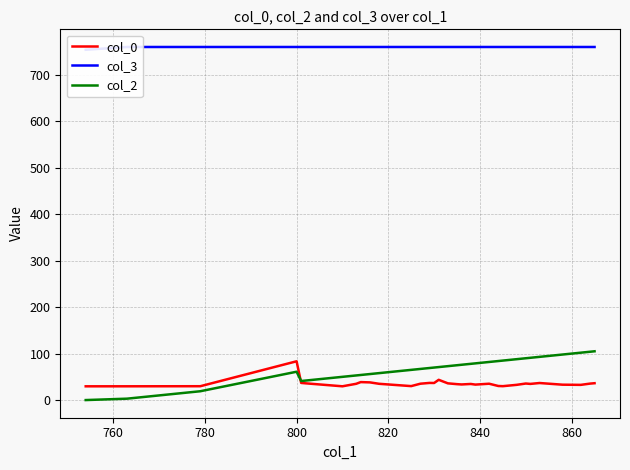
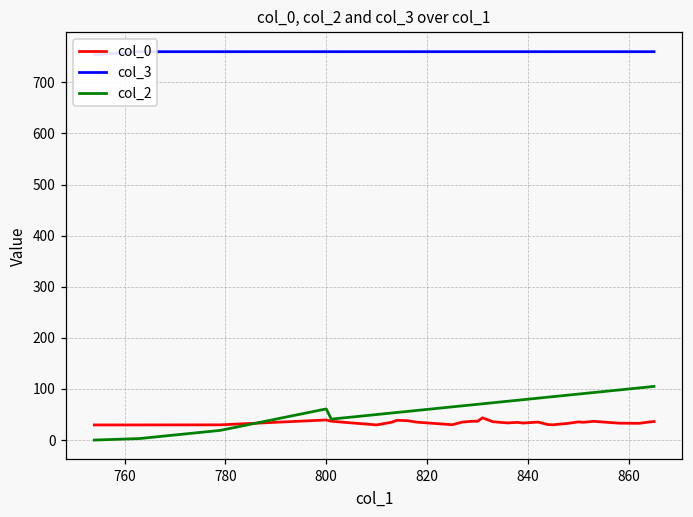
  {
    "col_0": {
-     "800": 80
+     "800": 40
    },
    "col_3": {
      "800": 760
    },
    "col_2": {
      "800": 60
    }
  }
